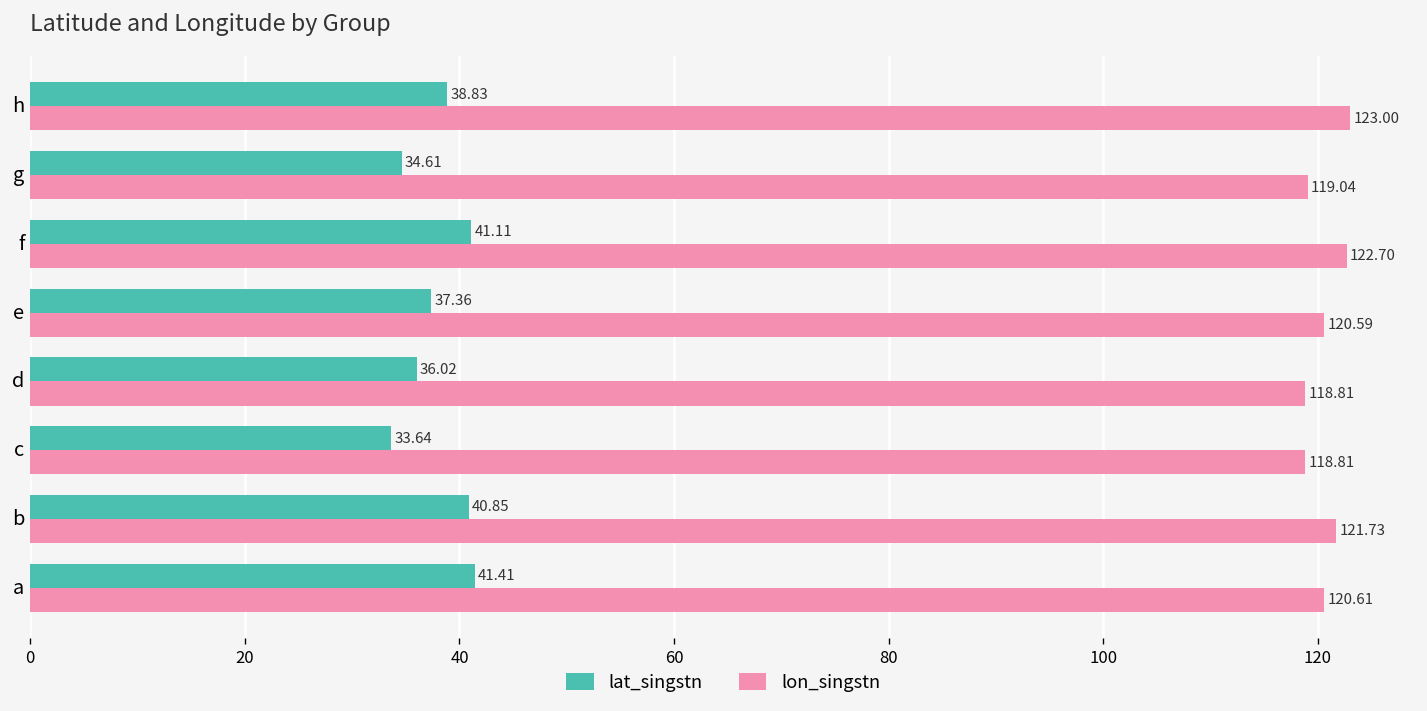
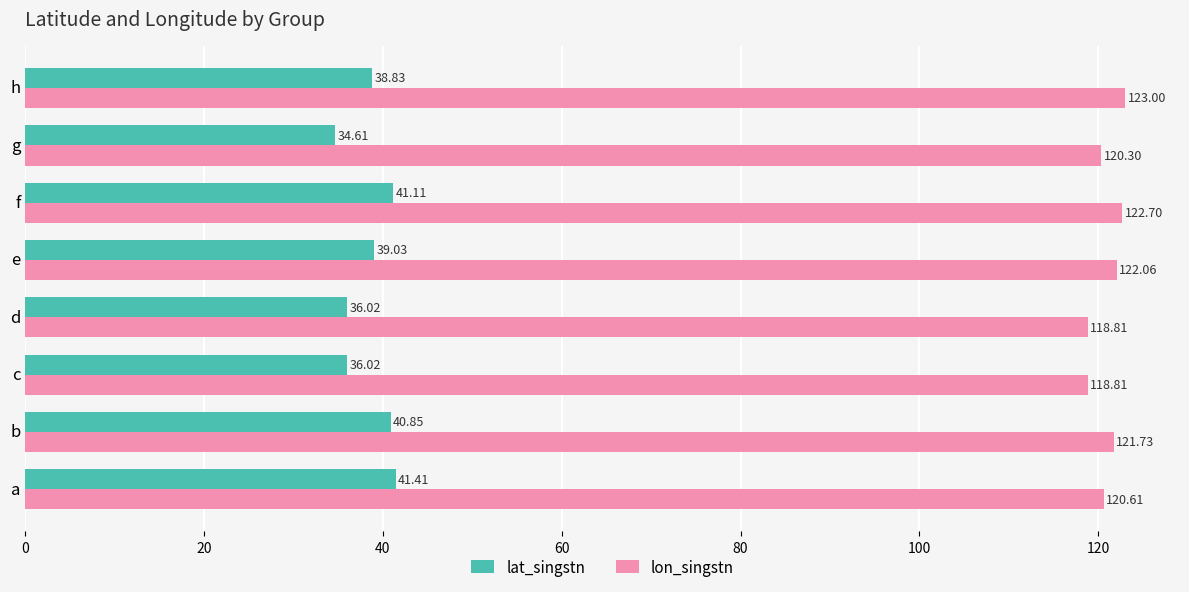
  {
    "lat_singstn": {
      "h": 38.83,
      "g": 34.61,
      "f": 41.11,
-     "e": 37.36,
+     "e": 39.03,
      "d": 36.02,
-     "c": 33.64,
+     "c": 36.02,
      "b": 40.85,
      "a": 41.41
    },
    "lon_singstn": {
      "h": 123.00,
-     "g": 119.04,
+     "g": 120.30,
      "f": 122.70,
-     "e": 120.59,
+     "e": 122.06,
      "d": 118.81,
      "c": 118.81,
      "b": 121.73,
      "a": 120.61
    }
  }
